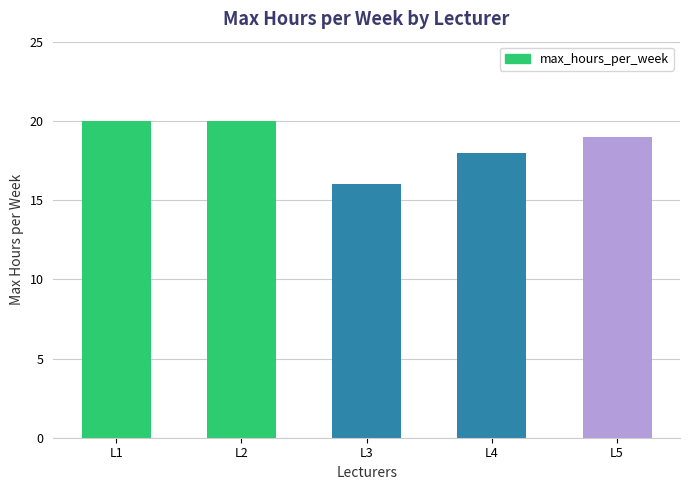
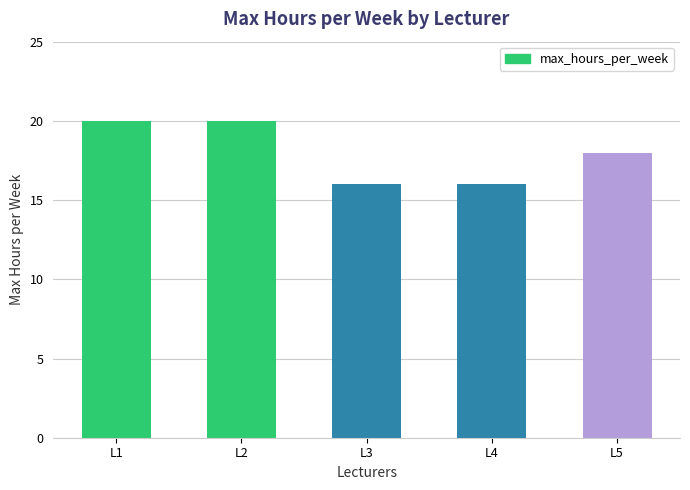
  {
    "L1": 20,
    "L2": 20,
    "L3": 16,
-   "L4": 18,
-   "L5": 19
+   "L4": 16,
+   "L5": 18
  }
